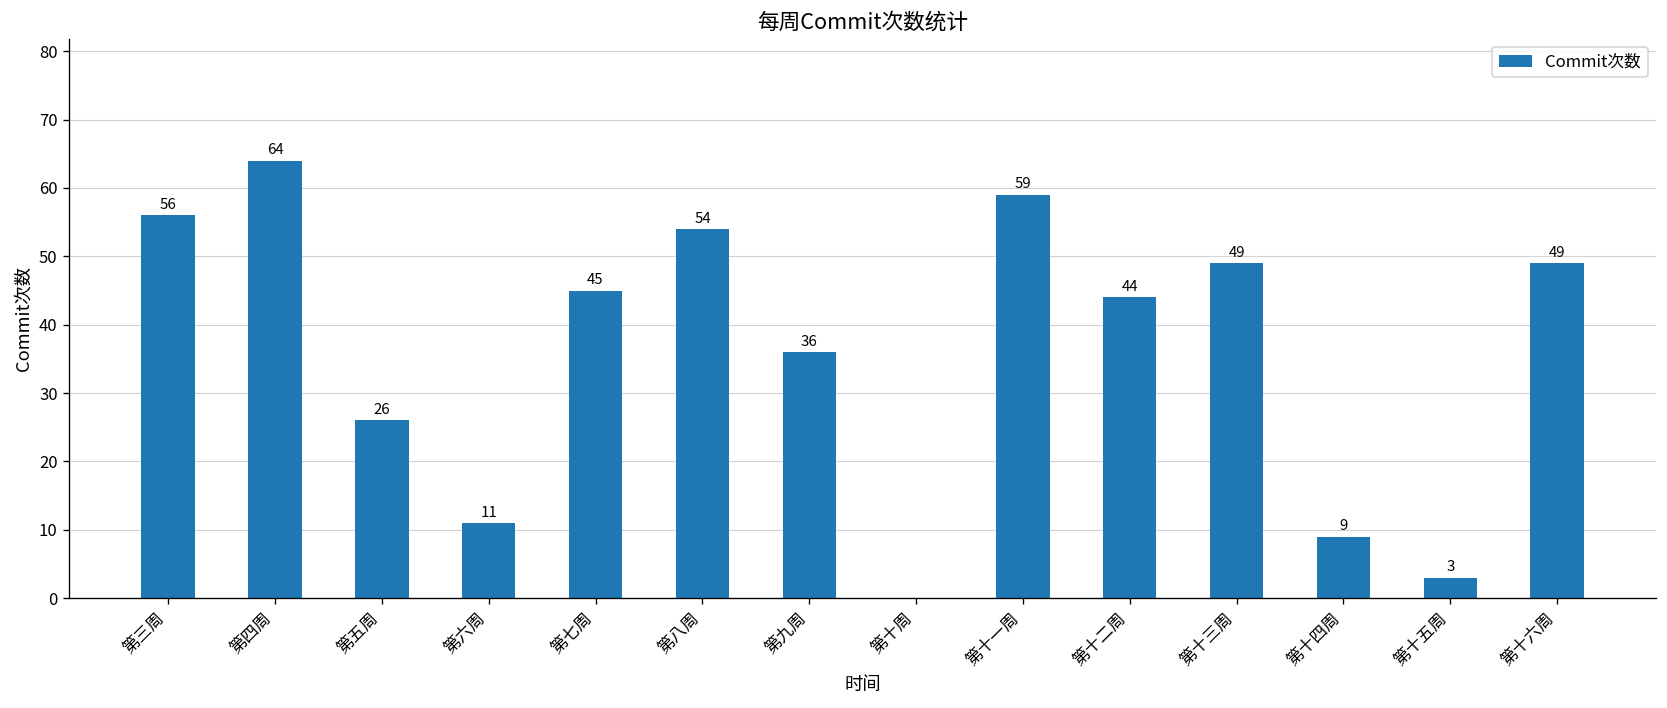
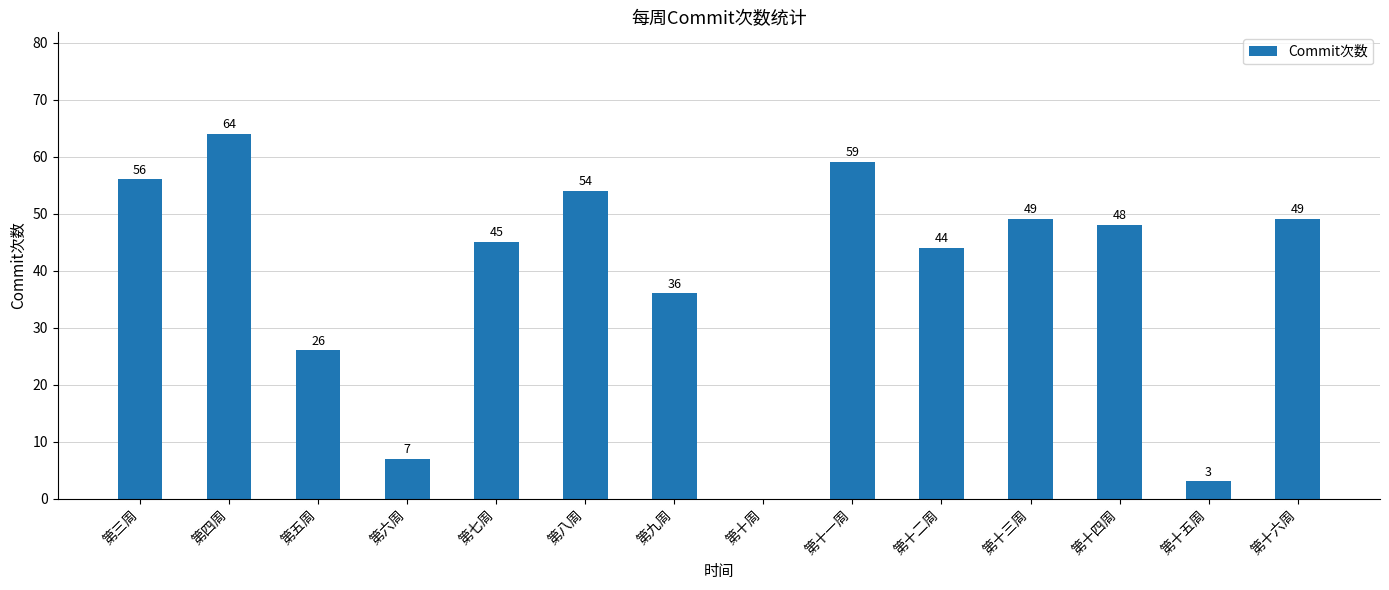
  {
    "第三周": 56,
    "第四周": 64,
    "第五周": 26,
-   "第六周": 11,
+   "第六周": 7,
    "第七周": 45,
    "第八周": 54,
    "第九周": 36,
    "第十一周": 59,
    "第十二周": 44,
    "第十三周": 49,
-   "第十四周": 9,
+   "第十四周": 48,
    "第十五周": 3,
    "第十六周": 49
  }
